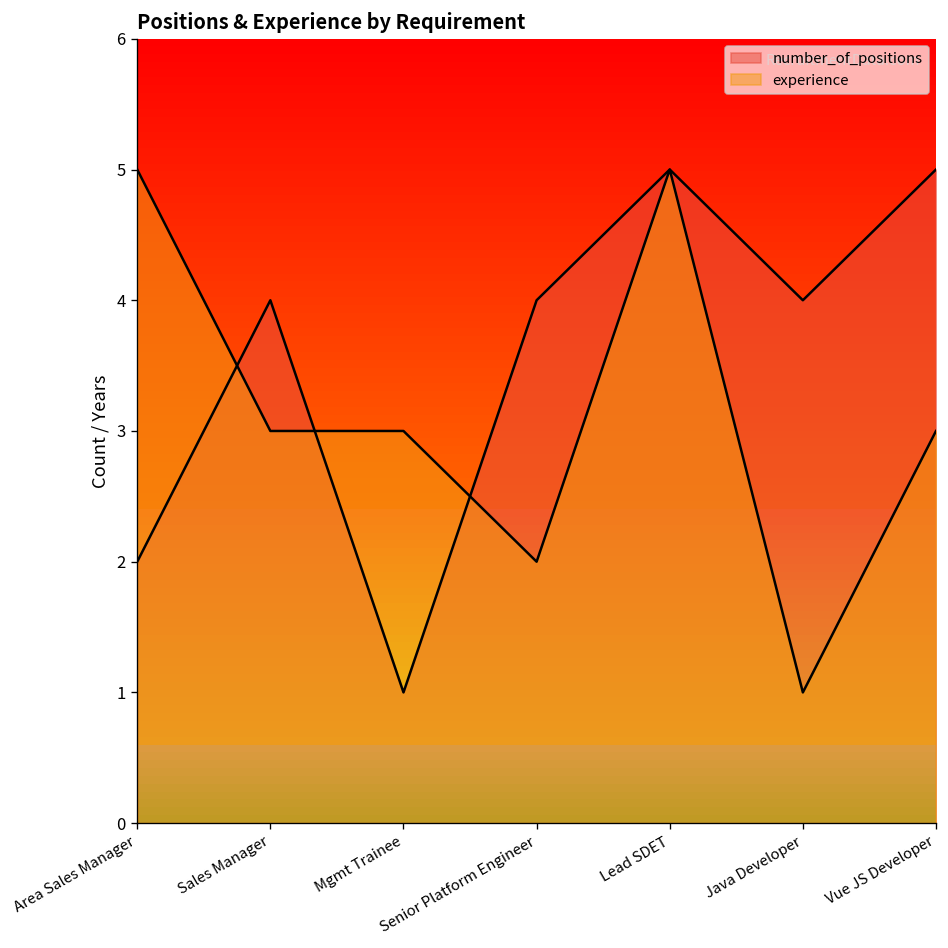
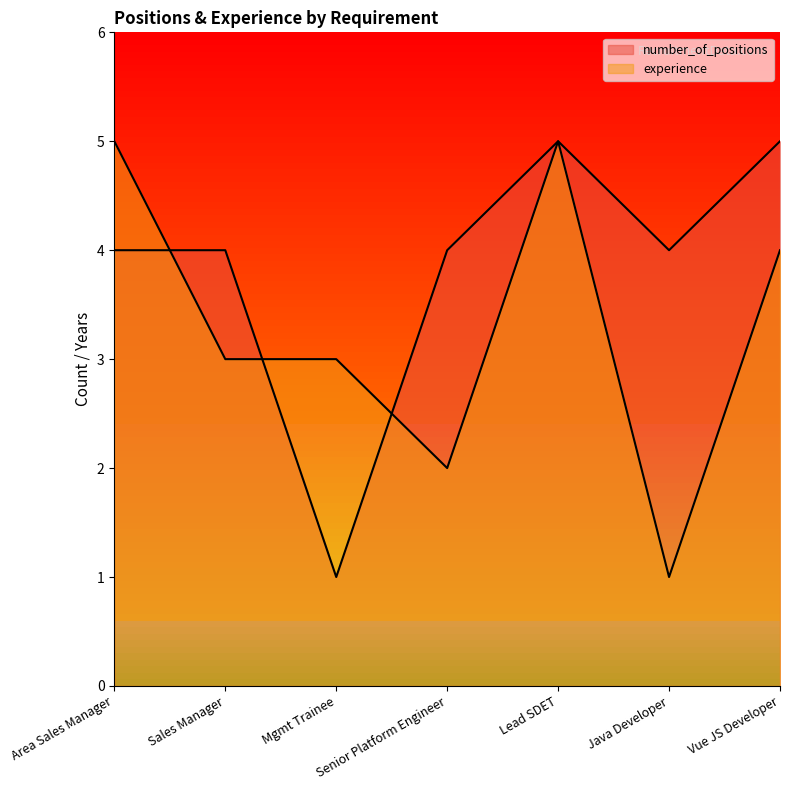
  {
    "number_of_positions": {
-     "Area Sales Manager": 2,
+     "Area Sales Manager": 4,
      "Sales Manager": 4,
      "Mgmt Trainee": 1,
      "Senior Platform Engineer": 4,
      "Java Developer": 4,
      "Vue JS Developer": 5
    },
    "experience": {
      "Area Sales Manager": 5,
      "Sales Manager": 3,
      "Mgmt Trainee": 3,
      "Senior Platform Engineer": 2,
      "Java Developer": 1,
-     "Vue JS Developer": 3
+     "Vue JS Developer": 4
    }
  }
